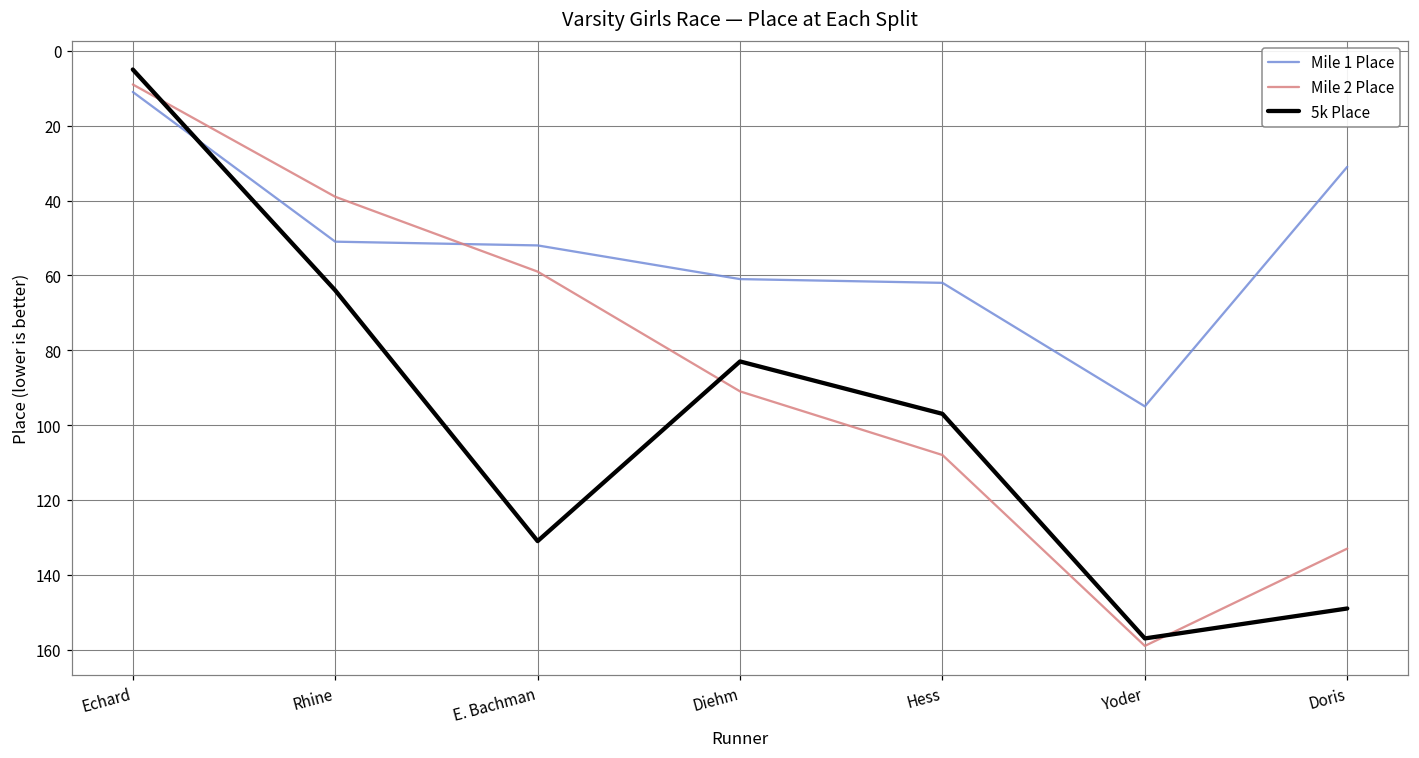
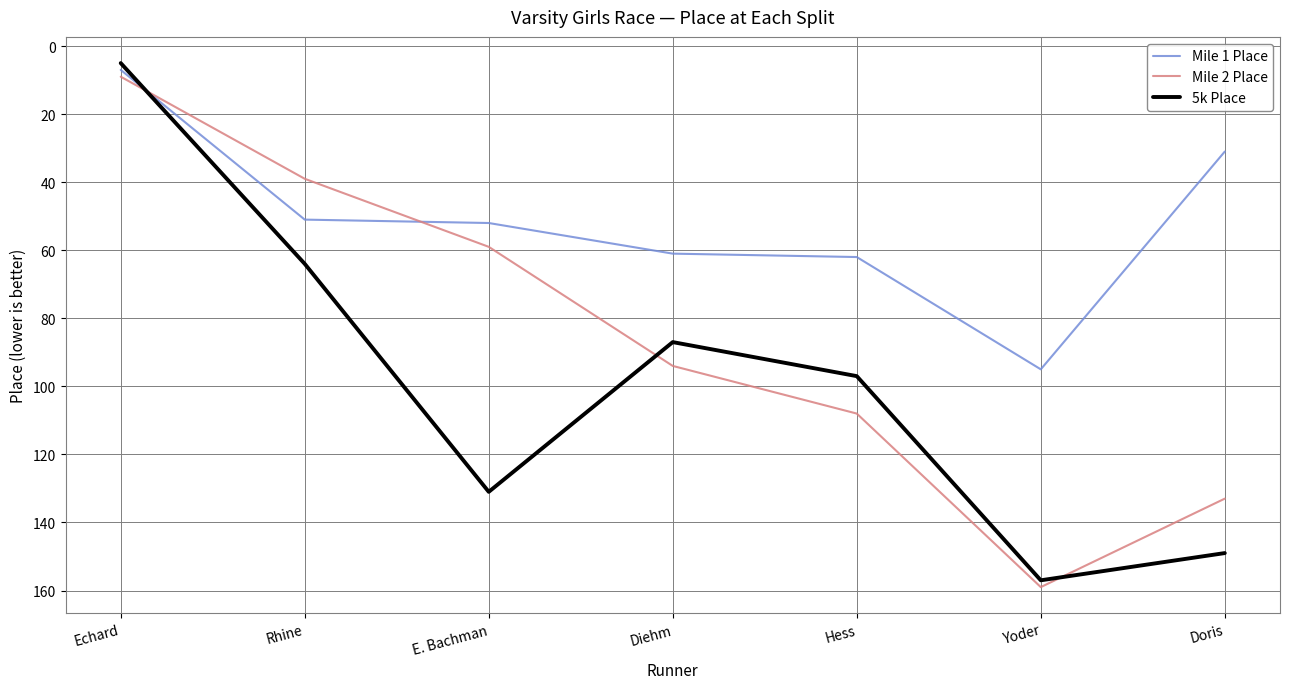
  {
    "Mile 1 Place": {
-     "Echard": 11,
+     "Echard": 7,
      "Rhine": 51,
      "E. Bachman": 52,
      "Diehm": 61,
      "Hess": 62,
      "Yoder": 95,
      "Doris": 31
    },
    "Mile 2 Place": {
      "Echard": 9,
      "Rhine": 39,
      "E. Bachman": 59,
-     "Diehm": 91,
+     "Diehm": 94,
      "Hess": 108,
      "Yoder": 159,
      "Doris": 133
    },
    "5k Place": {
      "Echard": 5,
      "Rhine": 64,
      "E. Bachman": 131,
-     "Diehm": 83,
+     "Diehm": 87,
      "Hess": 97,
      "Yoder": 157,
      "Doris": 149
    }
  }
